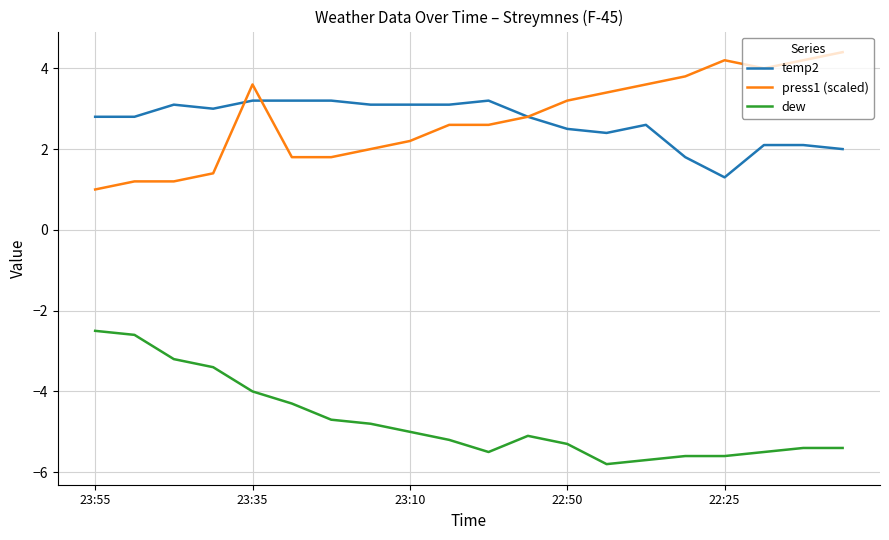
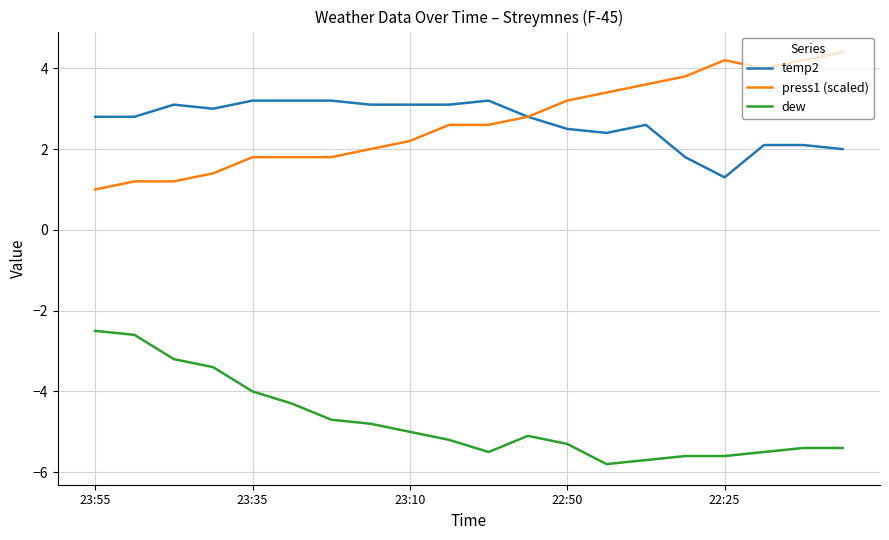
  {
    "temp2": {
      "23:55": 2.8,
      "23:35": 3.2,
      "23:10": 3.1,
      "22:50": 2.5,
      "22:25": 1.3
    },
    "press1 (scaled)": {
      "23:55": 1.0,
-     "23:35": 3.6,
+     "23:35": 1.8,
      "23:10": 2.2,
      "22:50": 3.2,
      "22:25": 4.2
    },
    "dew": {
      "23:55": -2.5,
      "23:35": -4.0,
      "23:10": -5.0,
      "22:50": -5.3,
      "22:25": -5.6
    }
  }
